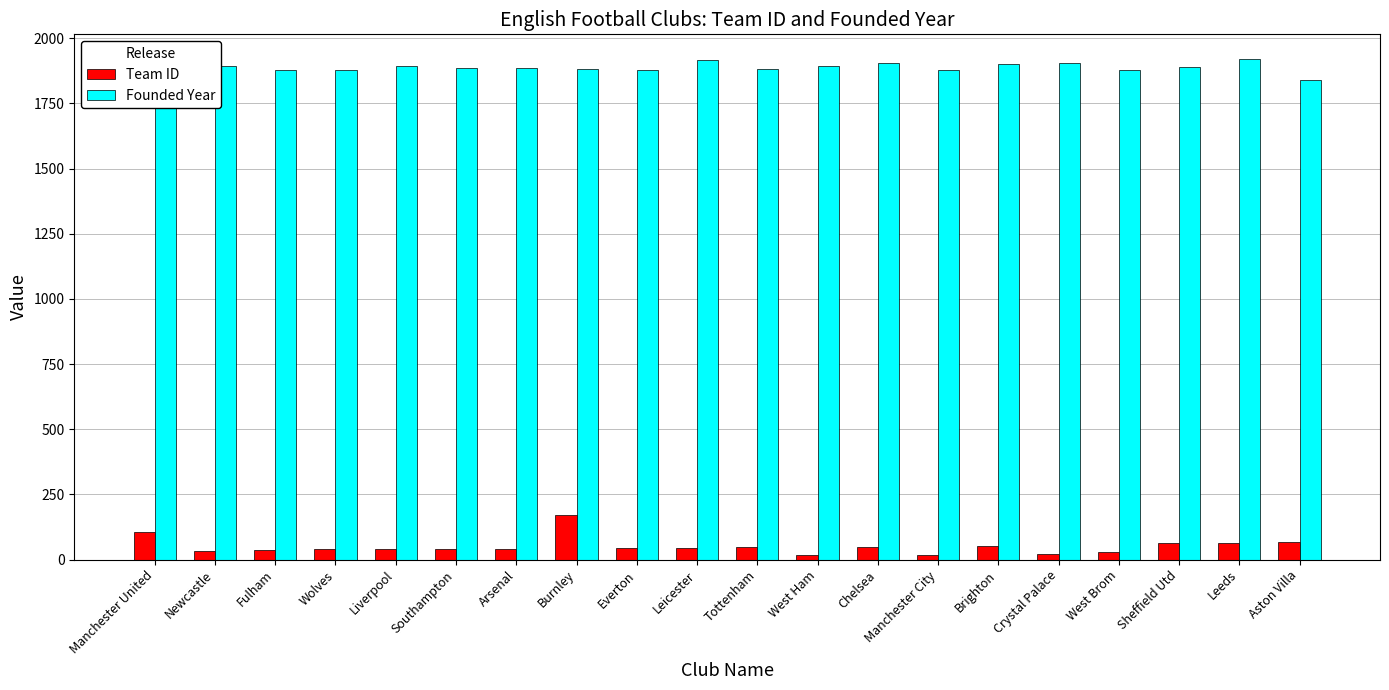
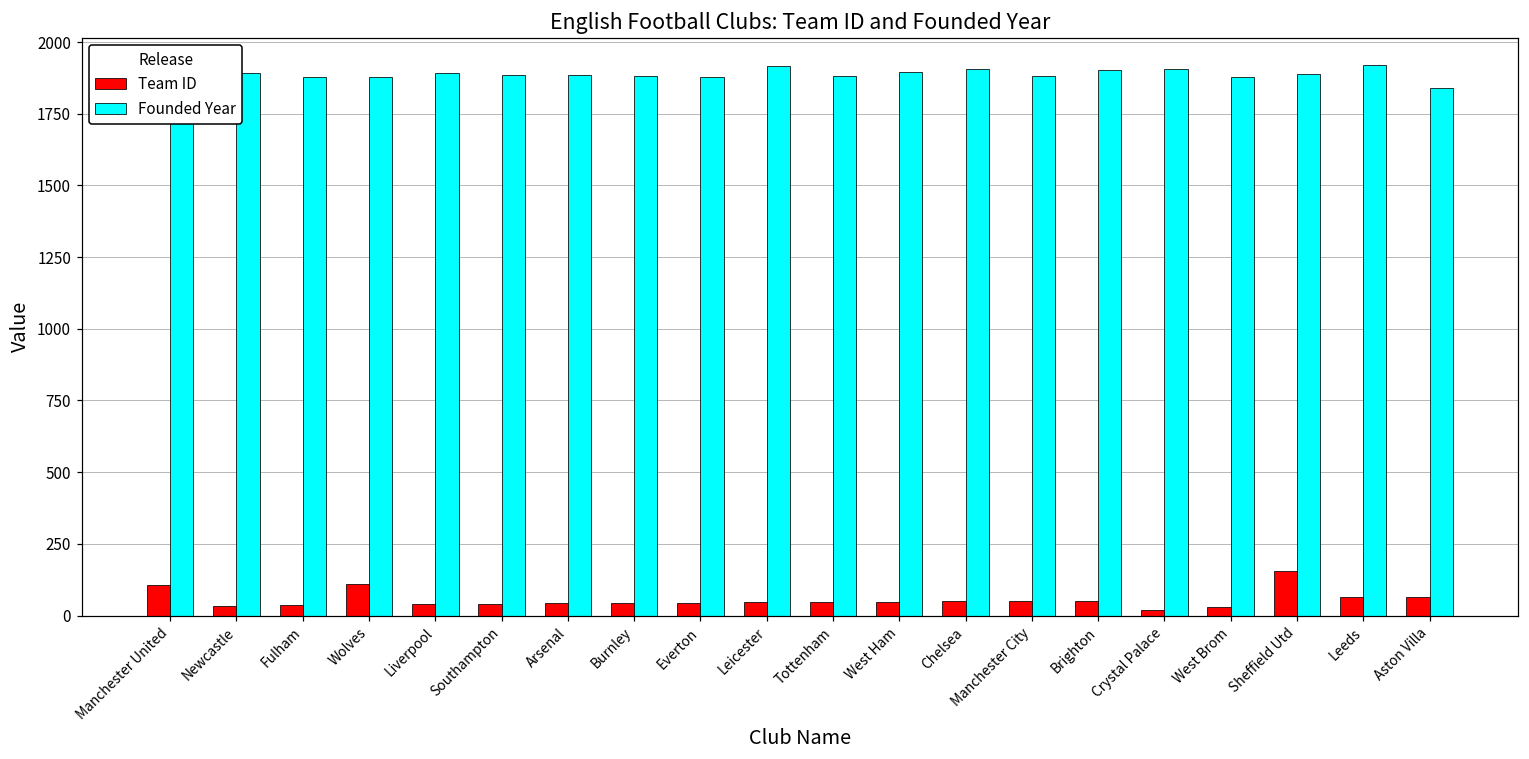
  {
    "Team ID": {
      "Manchester United": 110,
      "Newcastle": 30,
      "Fulham": 40,
-     "Wolves": 40,
+     "Wolves": 110,
      "Liverpool": 40,
      "Southampton": 40,
      "Arsenal": 40,
-     "Burnley": 170,
+     "Burnley": 40,
      "Everton": 50,
      "Leicester": 50,
      "Tottenham": 50,
-     "West Ham": 20,
+     "West Ham": 50,
      "Chelsea": 50,
-     "Manchester City": 20,
+     "Manchester City": 50,
      "Brighton": 50,
      "Crystal Palace": 20,
      "West Brom": 30,
-     "Sheffield Utd": 60,
+     "Sheffield Utd": 160,
      "Leeds": 60,
      "Aston Villa": 70
    },
    "Founded Year": {
      "Newcastle": 1890,
      "Fulham": 1880,
      "Wolves": 1880,
      "Liverpool": 1890,
      "Southampton": 1890,
      "Arsenal": 1890,
      "Burnley": 1880,
      "Everton": 1880,
      "Leicester": 1920,
      "Tottenham": 1880,
      "West Ham": 1900,
      "Chelsea": 1910,
      "Manchester City": 1880,
      "Brighton": 1900,
      "Crystal Palace": 1910,
      "West Brom": 1880,
      "Sheffield Utd": 1890,
      "Leeds": 1920,
      "Aston Villa": 1840
    }
  }
